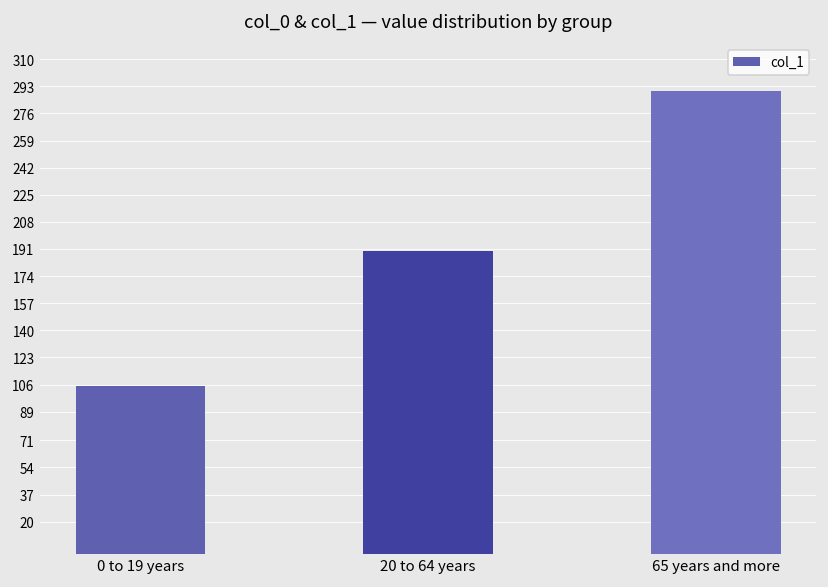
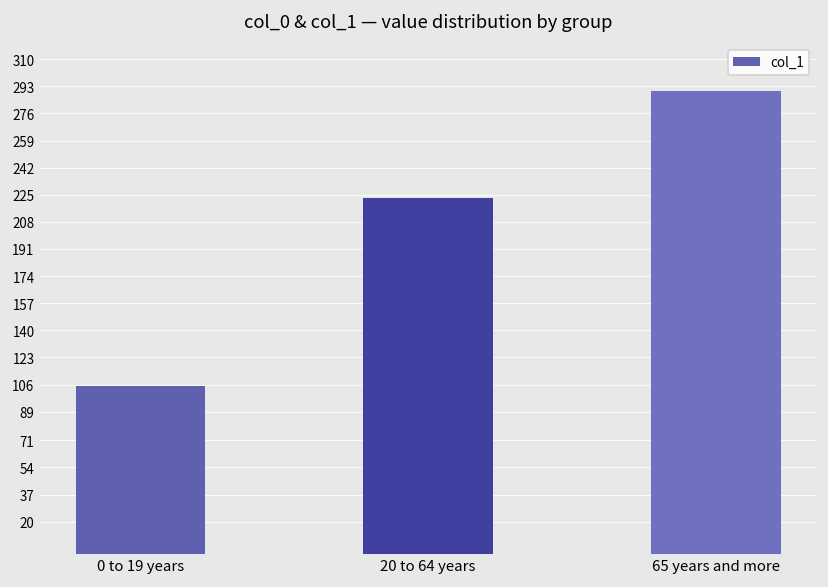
  {
    "0 to 19 years": 105,
-   "20 to 64 years": 190,
+   "20 to 64 years": 223,
    "65 years and more": 290
  }
